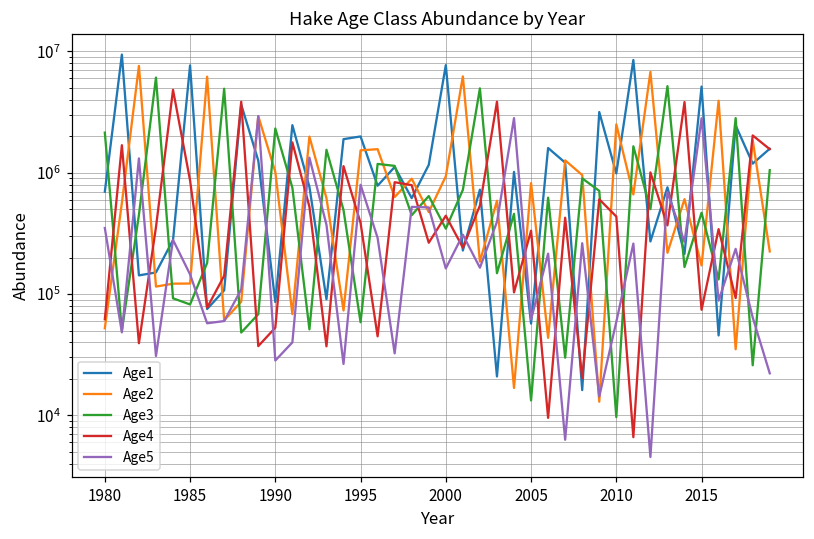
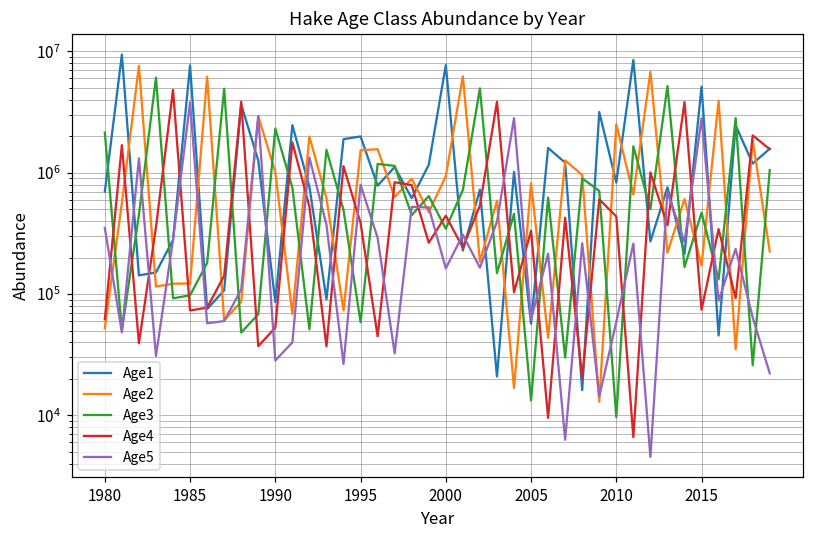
  {
    "Age1": {
      "1980": 700000,
      "1985": 8000000,
      "1990": 90000,
      "1995": 2000000,
      "2000": 8000000,
      "2005": 60000,
-     "2010": 1000000,
+     "2010": 800000,
      "2015": 5000000
    },
    "Age2": {
      "1980": 50000,
      "1985": 120000,
      "1990": 1000000,
      "1995": 1500000,
      "2000": 900000,
      "2005": 800000,
      "2010": 2500000,
      "2015": 170000
    },
    "Age3": {
      "1980": 2100000,
-     "1985": 80000,
+     "1985": 100000,
      "1990": 2300000,
      "1995": 60000,
      "2000": 350000,
      "2005": 13000,
      "2010": 10000,
      "2015": 470000
    },
    "Age4": {
      "1980": 60000,
-     "1985": 900000,
+     "1985": 70000,
      "1990": 50000,
      "1995": 390000,
      "2000": 440000,
      "2005": 330000,
      "2010": 440000,
      "2015": 70000
    },
    "Age5": {
      "1980": 350000,
-     "1985": 150000,
+     "1985": 3800000,
      "1990": 28000,
      "1995": 800000,
      "2000": 160000,
      "2005": 60000,
      "2010": 60000,
      "2015": 2800000
    }
  }
